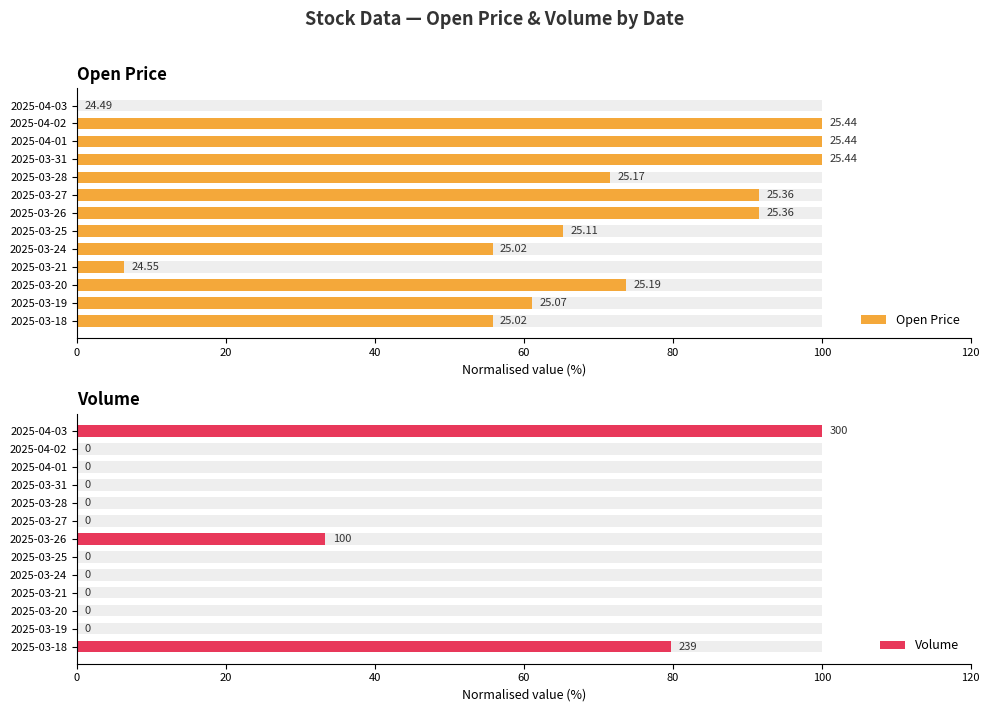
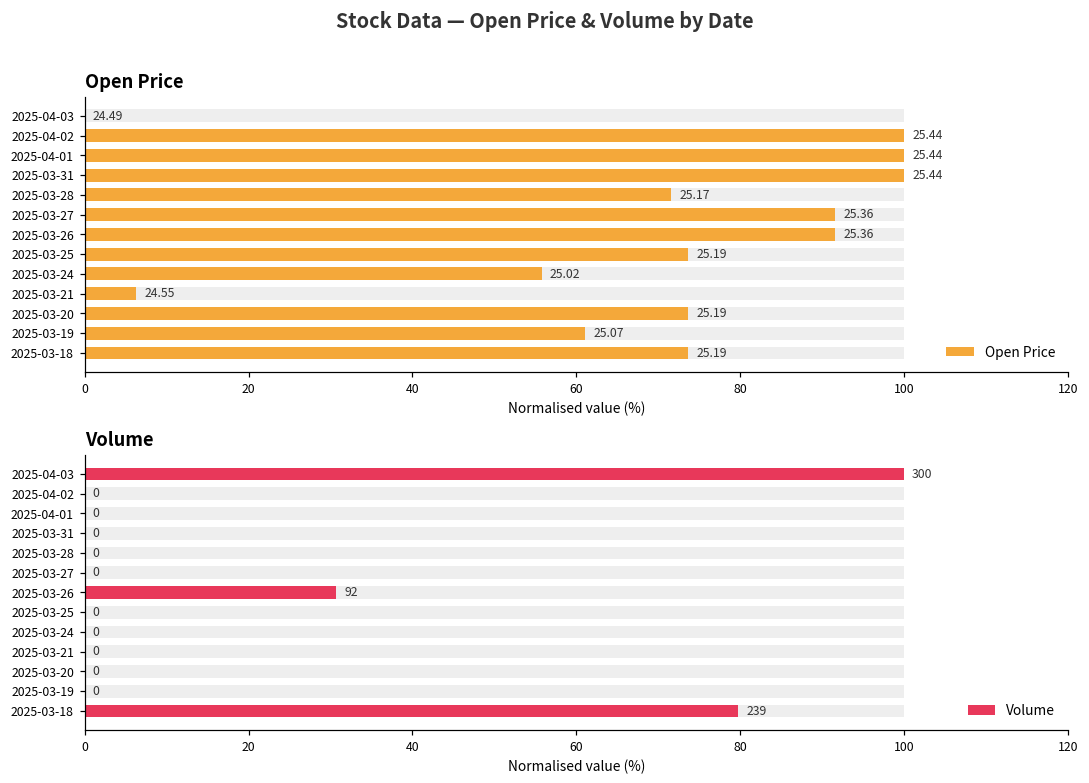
  {
    "Open Price": {
      "Open Price": {
-       "2025-03-25": 25.11,
-       "2025-03-18": 25.02
+       "2025-03-25": 25.19,
+       "2025-03-18": 25.19
      }
    },
    "Volume": {
      "Volume": {
        "2025-04-02": 0,
        "2025-04-01": 0,
        "2025-03-31": 0,
        "2025-03-28": 0,
        "2025-03-27": 0,
-       "2025-03-26": 100,
+       "2025-03-26": 92,
        "2025-03-25": 0,
        "2025-03-24": 0,
        "2025-03-21": 0,
        "2025-03-20": 0,
        "2025-03-19": 0
      }
    }
  }
